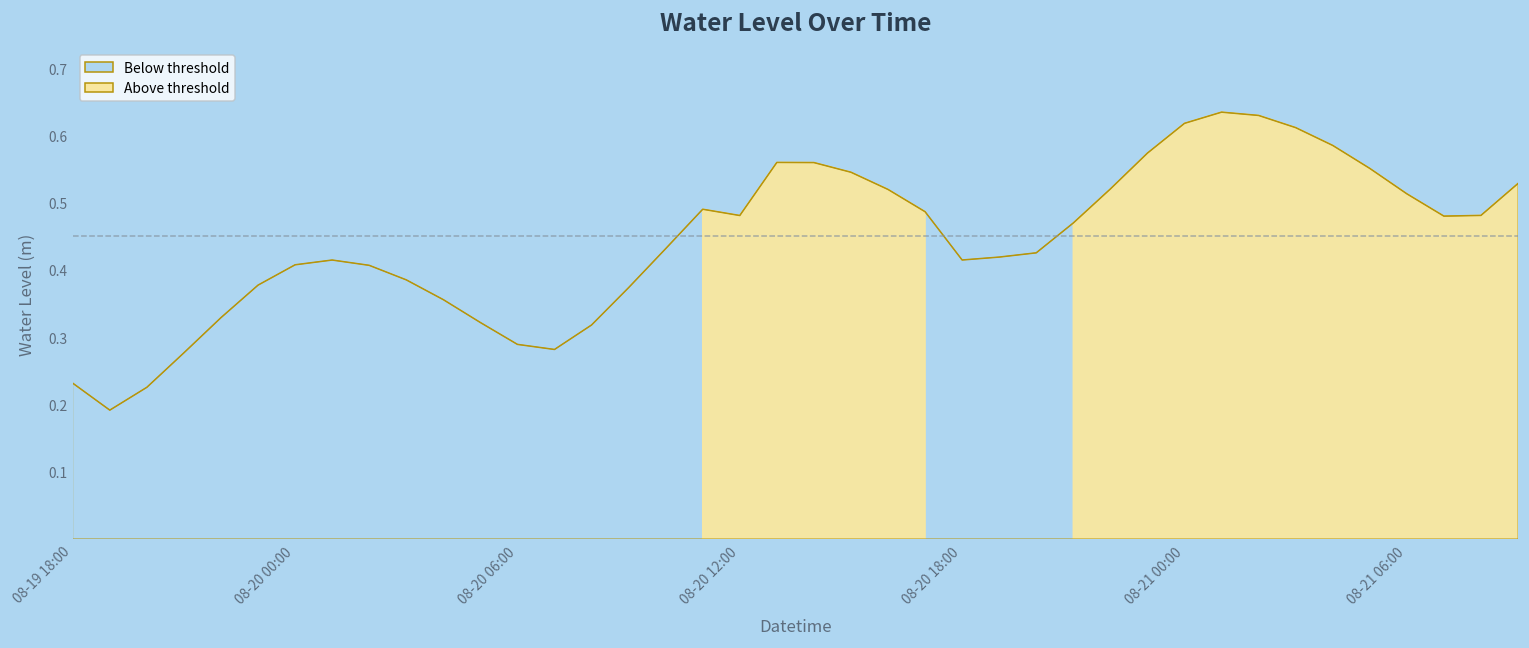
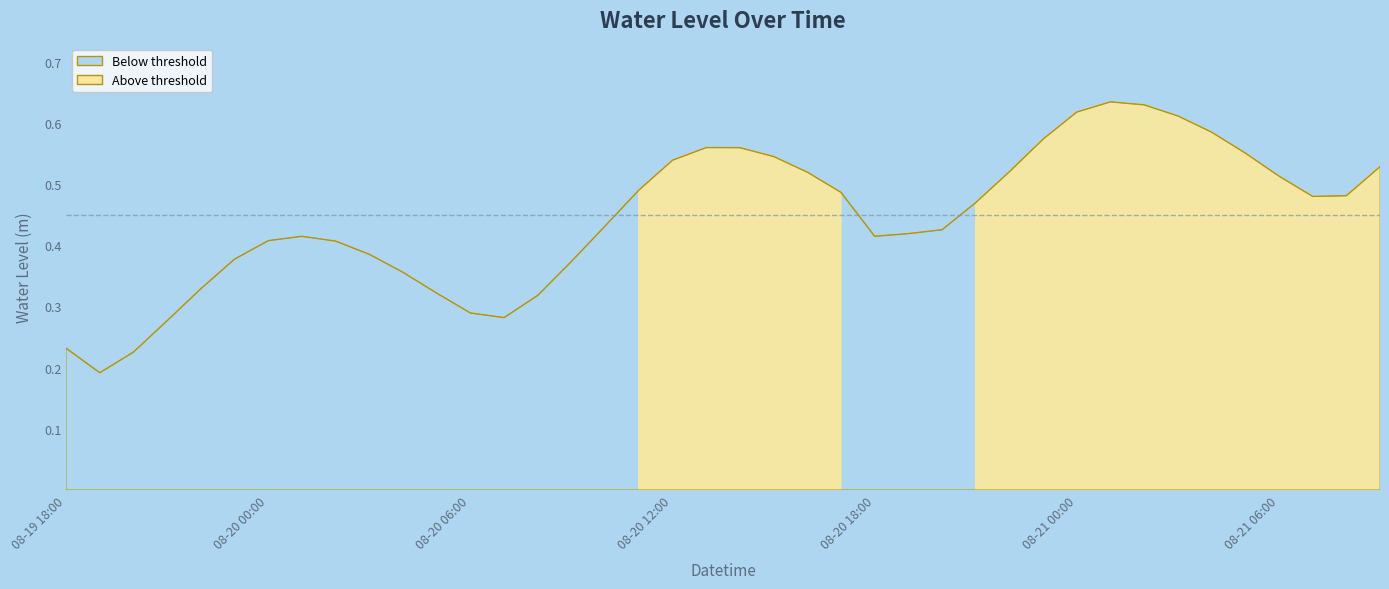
  {
    "08-19 18:00": 0.23,
    "08-20 00:00": 0.41,
    "08-20 06:00": 0.29,
-   "08-20 12:00": 0.48,
+   "08-20 12:00": 0.54,
    "08-20 18:00": 0.41,
    "08-21 00:00": 0.62,
    "08-21 06:00": 0.51
  }
